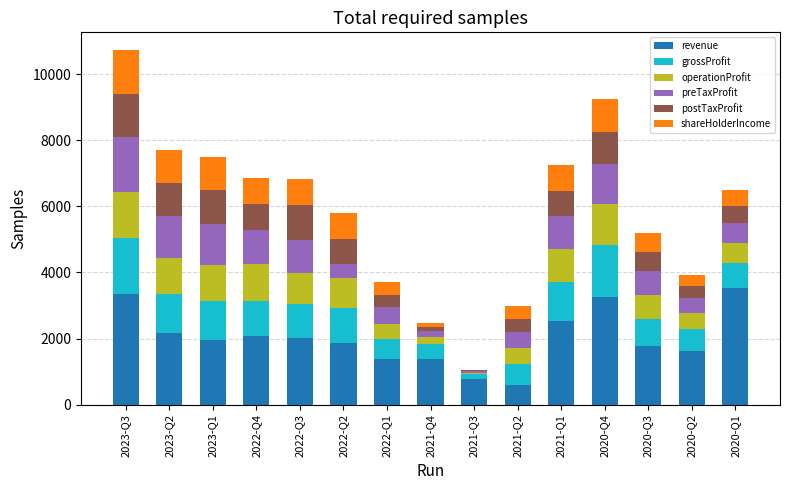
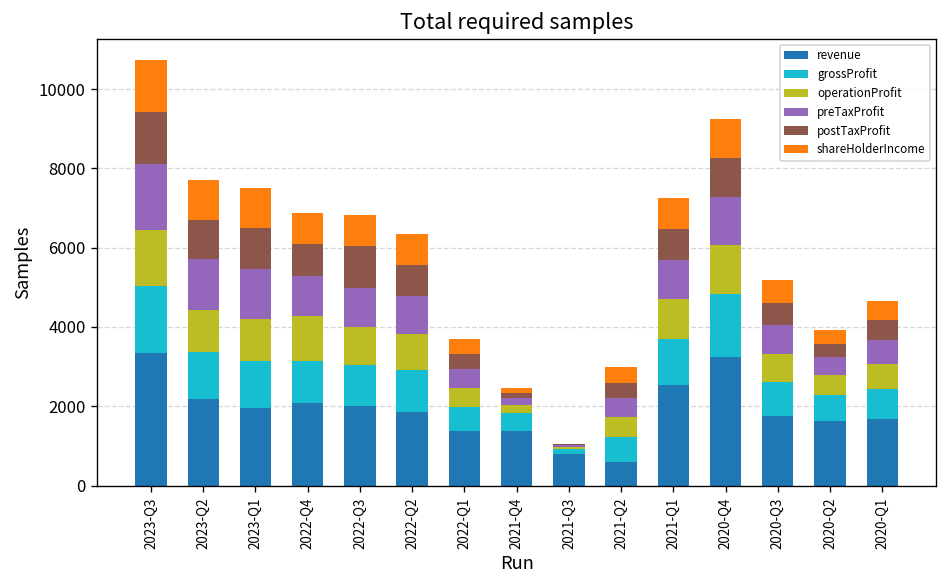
  {
    "revenue": {
      "2023-Q3": 3300,
      "2023-Q2": 2200,
      "2023-Q1": 1900,
      "2022-Q4": 2100,
      "2022-Q3": 2000,
      "2022-Q2": 1900,
      "2022-Q1": 1400,
      "2021-Q4": 1400,
      "2021-Q3": 800,
      "2021-Q2": 600,
      "2021-Q1": 2500,
      "2020-Q4": 3300,
      "2020-Q3": 1800,
      "2020-Q2": 1600,
-     "2020-Q1": 3500
+     "2020-Q1": 1700
    },
    "grossProfit": {
      "2023-Q3": 1700,
      "2023-Q2": 1200,
      "2023-Q1": 1200,
      "2022-Q4": 1100,
      "2022-Q3": 1000,
      "2022-Q2": 1100,
      "2022-Q1": 600,
      "2021-Q4": 500,
      "2021-Q3": 100,
      "2021-Q2": 600,
      "2021-Q1": 1200,
      "2020-Q4": 1600,
      "2020-Q3": 800,
      "2020-Q2": 600,
      "2020-Q1": 800
    },
    "operationProfit": {
      "2023-Q3": 1400,
      "2023-Q2": 1100,
      "2023-Q1": 1100,
      "2022-Q4": 1100,
      "2022-Q3": 900,
      "2022-Q2": 900,
      "2022-Q1": 500,
      "2021-Q4": 200,
      "2021-Q2": 500,
      "2021-Q1": 1000,
      "2020-Q4": 1300,
      "2020-Q3": 700,
      "2020-Q2": 500,
      "2020-Q1": 600
    },
    "preTaxProfit": {
      "2023-Q3": 1700,
      "2023-Q2": 1300,
      "2023-Q1": 1200,
      "2022-Q4": 1000,
      "2022-Q3": 1000,
-     "2022-Q2": 400,
+     "2022-Q2": 1000,
      "2022-Q1": 500,
      "2021-Q4": 200,
      "2021-Q2": 500,
      "2021-Q1": 1000,
      "2020-Q4": 1200,
      "2020-Q3": 700,
      "2020-Q2": 400,
      "2020-Q1": 600
    },
    "postTaxProfit": {
      "2023-Q3": 1300,
      "2023-Q2": 1000,
      "2023-Q1": 1000,
      "2022-Q4": 800,
      "2022-Q3": 1100,
      "2022-Q2": 800,
      "2022-Q1": 400,
      "2021-Q4": 100,
      "2021-Q2": 400,
      "2021-Q1": 800,
      "2020-Q4": 1000,
      "2020-Q3": 600,
      "2020-Q2": 300,
      "2020-Q1": 500
    },
    "shareHolderIncome": {
      "2023-Q3": 1300,
      "2023-Q2": 1000,
      "2023-Q1": 1000,
      "2022-Q4": 800,
      "2022-Q3": 800,
      "2022-Q2": 800,
      "2022-Q1": 400,
      "2021-Q4": 100,
      "2021-Q2": 400,
      "2021-Q1": 800,
      "2020-Q4": 1000,
      "2020-Q3": 600,
      "2020-Q2": 300,
      "2020-Q1": 500
    }
  }
